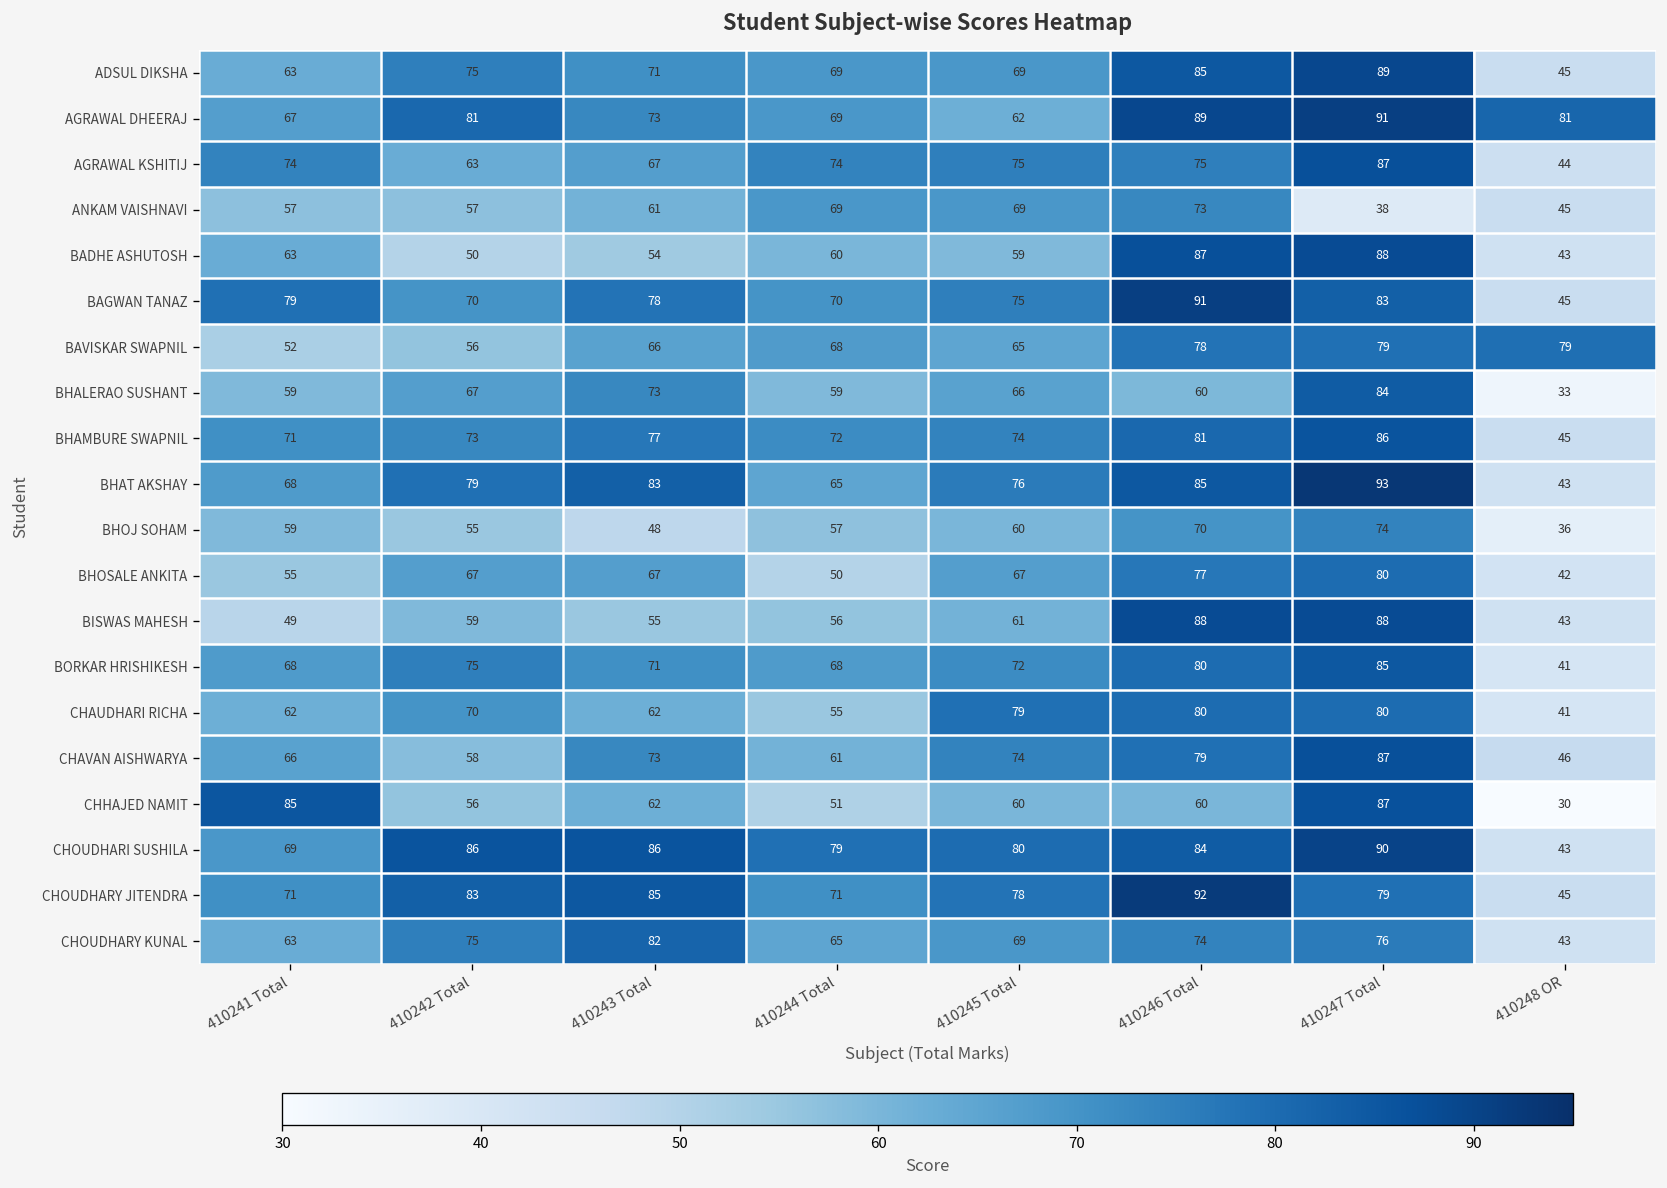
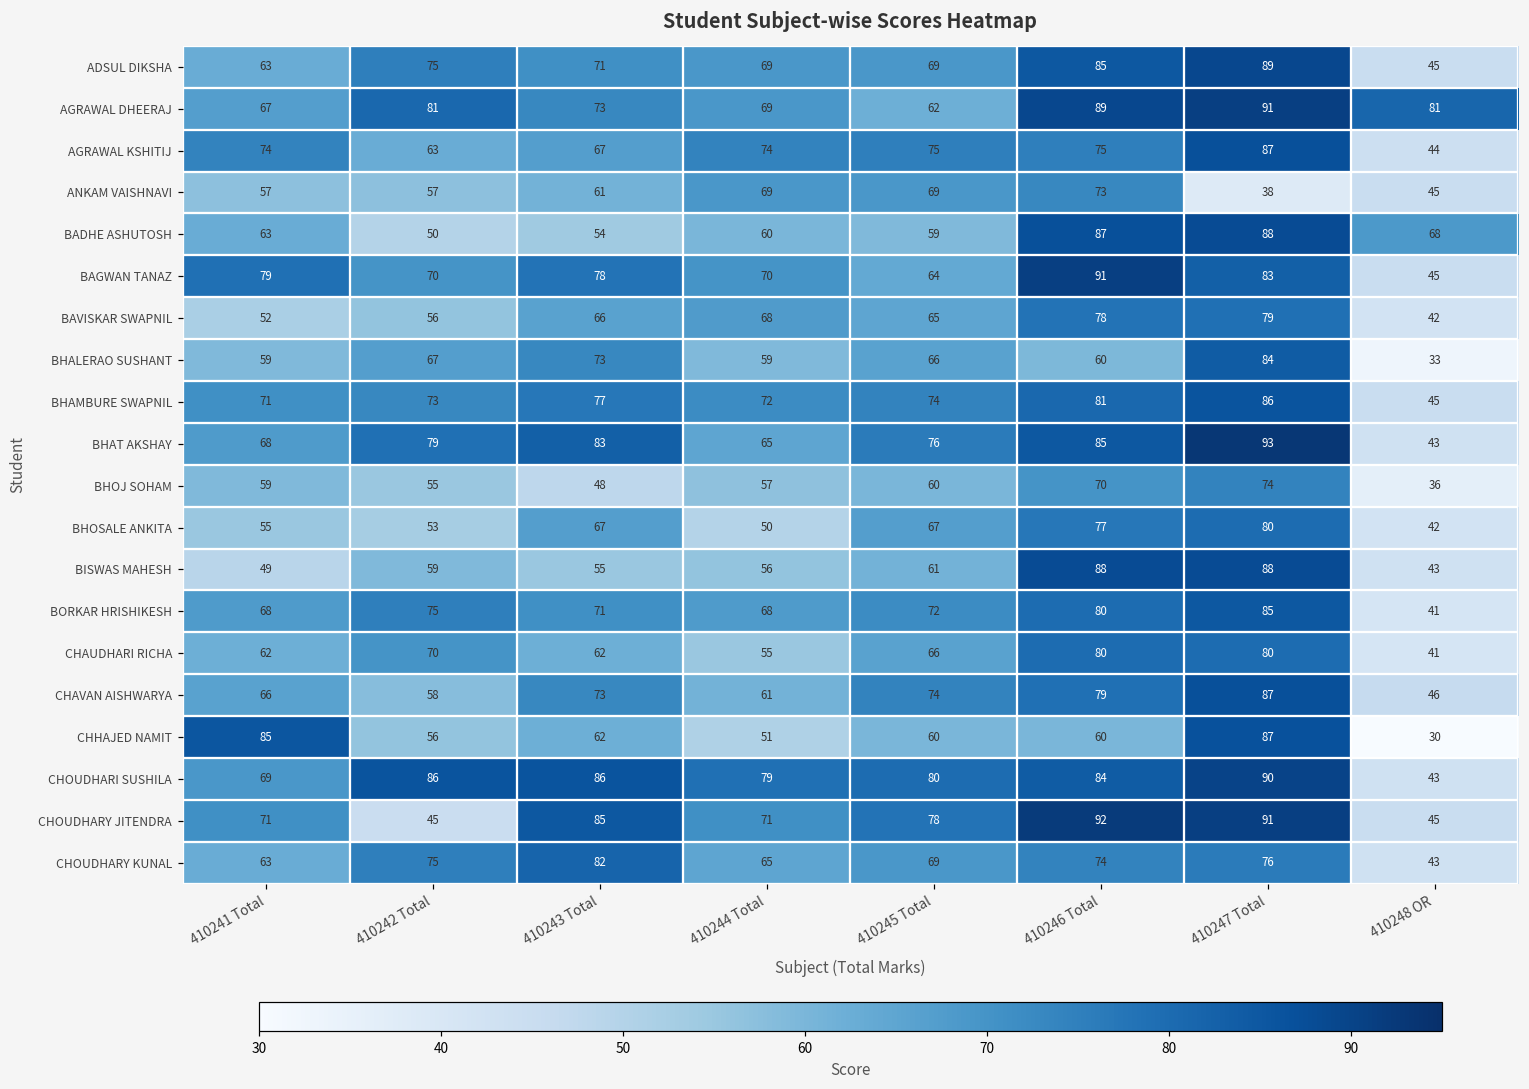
  {
    "ADSUL DIKSHA": {
      "410241 Total": 63,
      "410242 Total": 75,
      "410243 Total": 71,
      "410244 Total": 69,
      "410245 Total": 69,
      "410246 Total": 85,
      "410247 Total": 89,
      "410248 OR": 45
    },
    "AGRAWAL DHEERAJ": {
      "410241 Total": 67,
      "410242 Total": 81,
      "410243 Total": 73,
      "410244 Total": 69,
      "410245 Total": 62,
      "410246 Total": 89,
      "410247 Total": 91,
      "410248 OR": 81
    },
    "AGRAWAL KSHITIJ": {
      "410241 Total": 74,
      "410242 Total": 63,
      "410243 Total": 67,
      "410244 Total": 74,
      "410245 Total": 75,
      "410246 Total": 75,
      "410247 Total": 87,
      "410248 OR": 44
    },
    "ANKAM VAISHNAVI": {
      "410241 Total": 57,
      "410242 Total": 57,
      "410243 Total": 61,
      "410244 Total": 69,
      "410245 Total": 69,
      "410246 Total": 73,
      "410247 Total": 38,
      "410248 OR": 45
    },
    "BADHE ASHUTOSH": {
      "410241 Total": 63,
      "410242 Total": 50,
      "410243 Total": 54,
      "410244 Total": 60,
      "410245 Total": 59,
      "410246 Total": 87,
      "410247 Total": 88,
-     "410248 OR": 43
+     "410248 OR": 68
    },
    "BAGWAN TANAZ": {
      "410241 Total": 79,
      "410242 Total": 70,
      "410243 Total": 78,
      "410244 Total": 70,
-     "410245 Total": 75,
+     "410245 Total": 64,
      "410246 Total": 91,
      "410247 Total": 83,
      "410248 OR": 45
    },
    "BAVISKAR SWAPNIL": {
      "410241 Total": 52,
      "410242 Total": 56,
      "410243 Total": 66,
      "410244 Total": 68,
      "410245 Total": 65,
      "410246 Total": 78,
      "410247 Total": 79,
-     "410248 OR": 79
+     "410248 OR": 42
    },
    "BHALERAO SUSHANT": {
      "410241 Total": 59,
      "410242 Total": 67,
      "410243 Total": 73,
      "410244 Total": 59,
      "410245 Total": 66,
      "410246 Total": 60,
      "410247 Total": 84,
      "410248 OR": 33
    },
    "BHAMBURE SWAPNIL": {
      "410241 Total": 71,
      "410242 Total": 73,
      "410243 Total": 77,
      "410244 Total": 72,
      "410245 Total": 74,
      "410246 Total": 81,
      "410247 Total": 86,
      "410248 OR": 45
    },
    "BHAT AKSHAY": {
      "410241 Total": 68,
      "410242 Total": 79,
      "410243 Total": 83,
      "410244 Total": 65,
      "410245 Total": 76,
      "410246 Total": 85,
      "410247 Total": 93,
      "410248 OR": 43
    },
    "BHOJ SOHAM": {
      "410241 Total": 59,
      "410242 Total": 55,
      "410243 Total": 48,
      "410244 Total": 57,
      "410245 Total": 60,
      "410246 Total": 70,
      "410247 Total": 74,
      "410248 OR": 36
    },
    "BHOSALE ANKITA": {
      "410241 Total": 55,
-     "410242 Total": 67,
+     "410242 Total": 53,
      "410243 Total": 67,
      "410244 Total": 50,
      "410245 Total": 67,
      "410246 Total": 77,
      "410247 Total": 80,
      "410248 OR": 42
    },
    "BISWAS MAHESH": {
      "410241 Total": 49,
      "410242 Total": 59,
      "410243 Total": 55,
      "410244 Total": 56,
      "410245 Total": 61,
      "410246 Total": 88,
      "410247 Total": 88,
      "410248 OR": 43
    },
    "BORKAR HRISHIKESH": {
      "410241 Total": 68,
      "410242 Total": 75,
      "410243 Total": 71,
      "410244 Total": 68,
      "410245 Total": 72,
      "410246 Total": 80,
      "410247 Total": 85,
      "410248 OR": 41
    },
    "CHAUDHARI RICHA": {
      "410241 Total": 62,
      "410242 Total": 70,
      "410243 Total": 62,
      "410244 Total": 55,
-     "410245 Total": 79,
+     "410245 Total": 66,
      "410246 Total": 80,
      "410247 Total": 80,
      "410248 OR": 41
    },
    "CHAVAN AISHWARYA": {
      "410241 Total": 66,
      "410242 Total": 58,
      "410243 Total": 73,
      "410244 Total": 61,
      "410245 Total": 74,
      "410246 Total": 79,
      "410247 Total": 87,
      "410248 OR": 46
    },
    "CHHAJED NAMIT": {
      "410241 Total": 85,
      "410242 Total": 56,
      "410243 Total": 62,
      "410244 Total": 51,
      "410245 Total": 60,
      "410246 Total": 60,
      "410247 Total": 87,
      "410248 OR": 30
    },
    "CHOUDHARI SUSHILA": {
      "410241 Total": 69,
      "410242 Total": 86,
      "410243 Total": 86,
      "410244 Total": 79,
      "410245 Total": 80,
      "410246 Total": 84,
      "410247 Total": 90,
      "410248 OR": 43
    },
    "CHOUDHARY JITENDRA": {
      "410241 Total": 71,
-     "410242 Total": 83,
+     "410242 Total": 45,
      "410243 Total": 85,
      "410244 Total": 71,
      "410245 Total": 78,
      "410246 Total": 92,
-     "410247 Total": 79,
+     "410247 Total": 91,
      "410248 OR": 45
    },
    "CHOUDHARY KUNAL": {
      "410241 Total": 63,
      "410242 Total": 75,
      "410243 Total": 82,
      "410244 Total": 65,
      "410245 Total": 69,
      "410246 Total": 74,
      "410247 Total": 76,
      "410248 OR": 43
    }
  }
